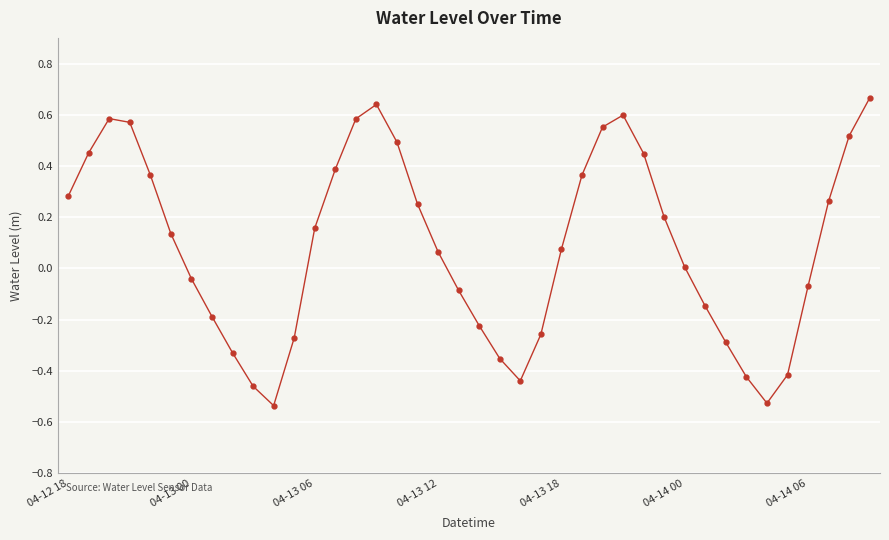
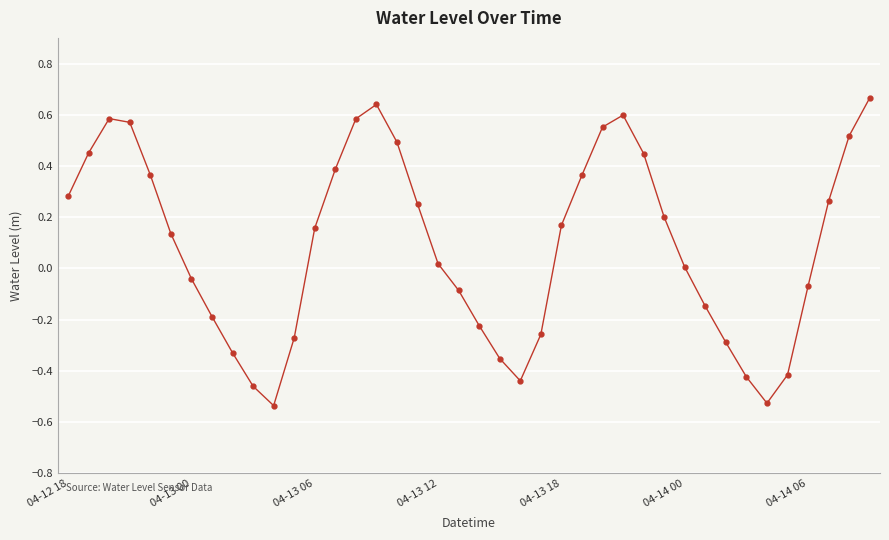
  {
    "04-12 18": 0.28,
    "04-13 00": -0.04,
    "04-13 06": 0.16,
-   "04-13 12": 0.06,
-   "04-13 18": 0.08,
+   "04-13 12": 0.02,
+   "04-13 18": 0.17,
    "04-14 00": 0.01,
    "04-14 06": -0.07
  }
